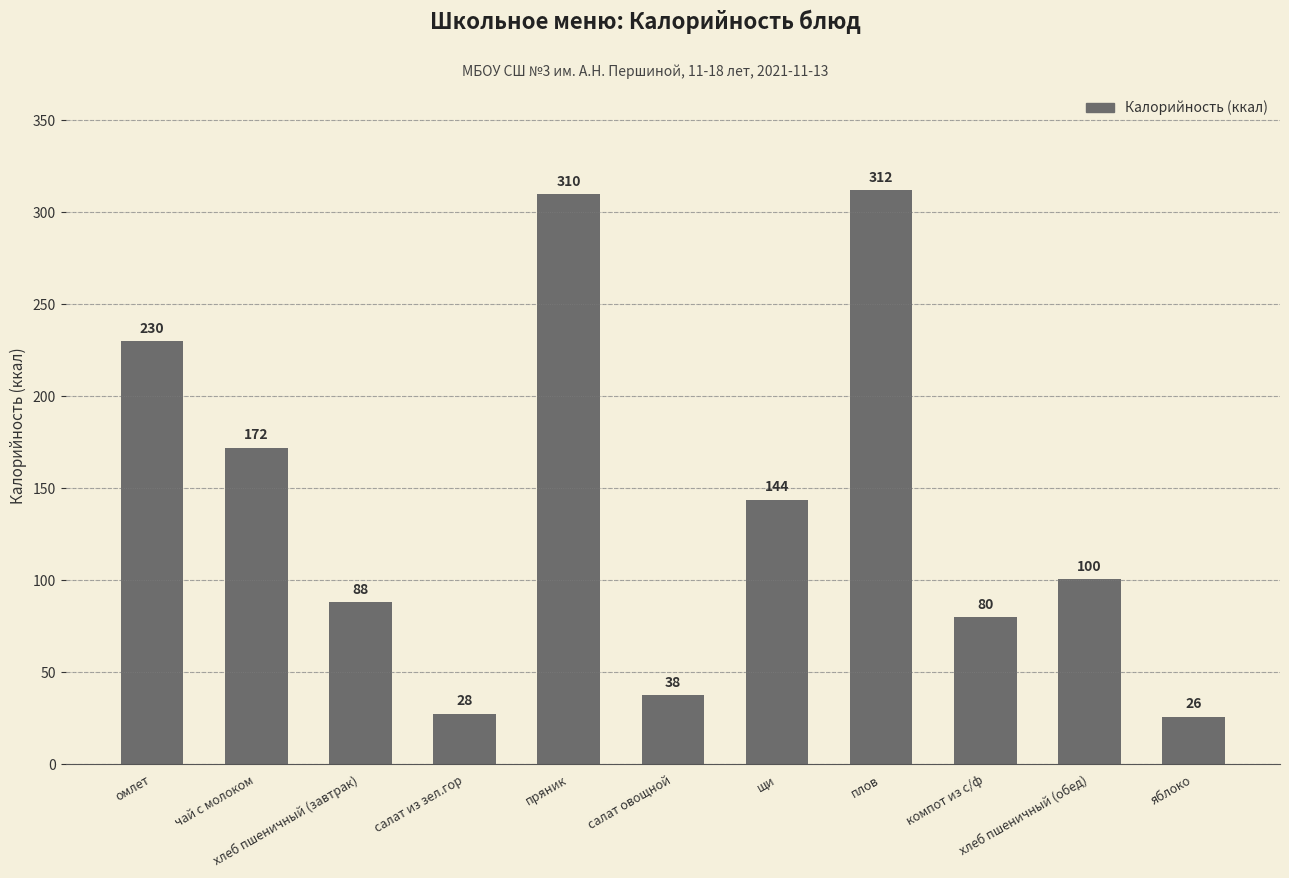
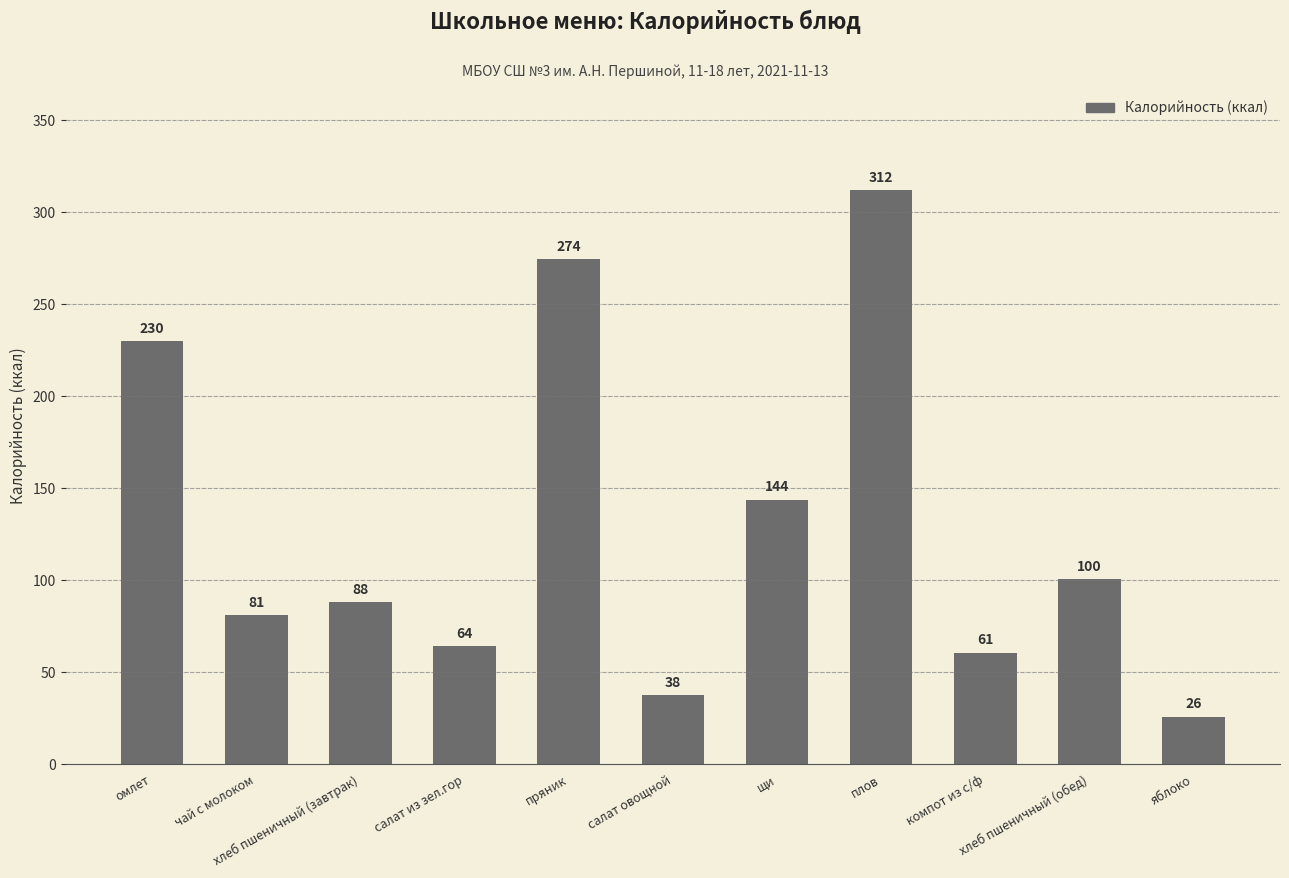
  {
    "омлет": 230,
-   "чай с молоком": 172,
+   "чай с молоком": 81,
    "хлеб пшеничный (завтрак)": 88,
-   "салат из зел.гор": 28,
-   "пряник": 310,
+   "салат из зел.гор": 64,
+   "пряник": 274,
    "салат овощной": 38,
    "щи": 144,
    "плов": 312,
-   "компот из с/ф": 80,
+   "компот из с/ф": 61,
    "хлеб пшеничный (обед)": 100,
    "яблоко": 26
  }
